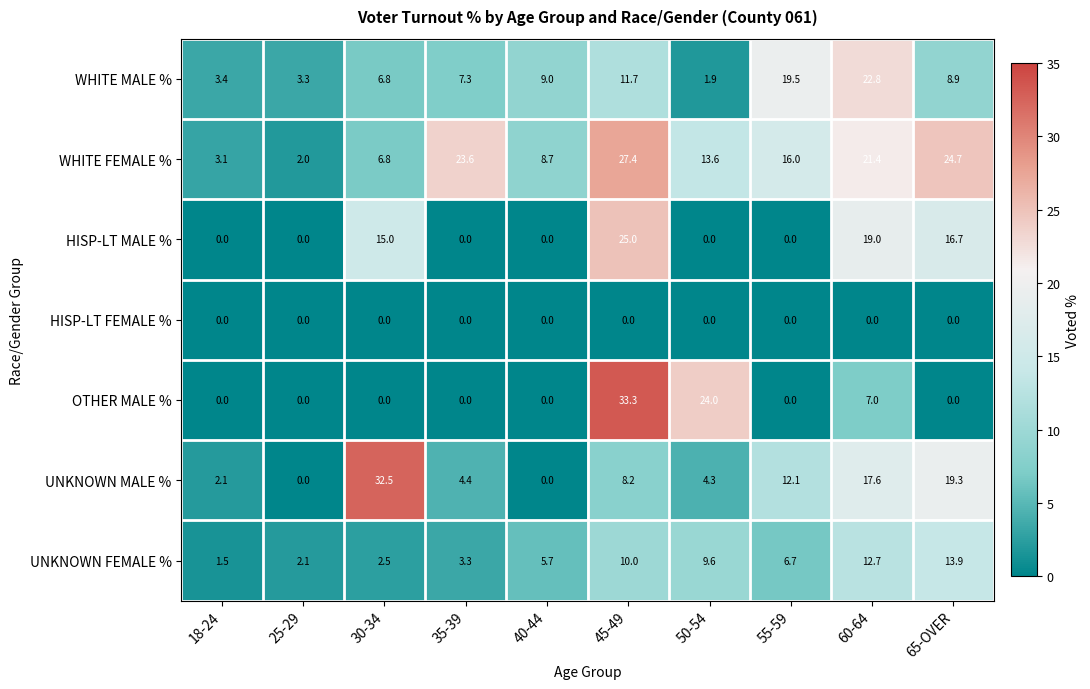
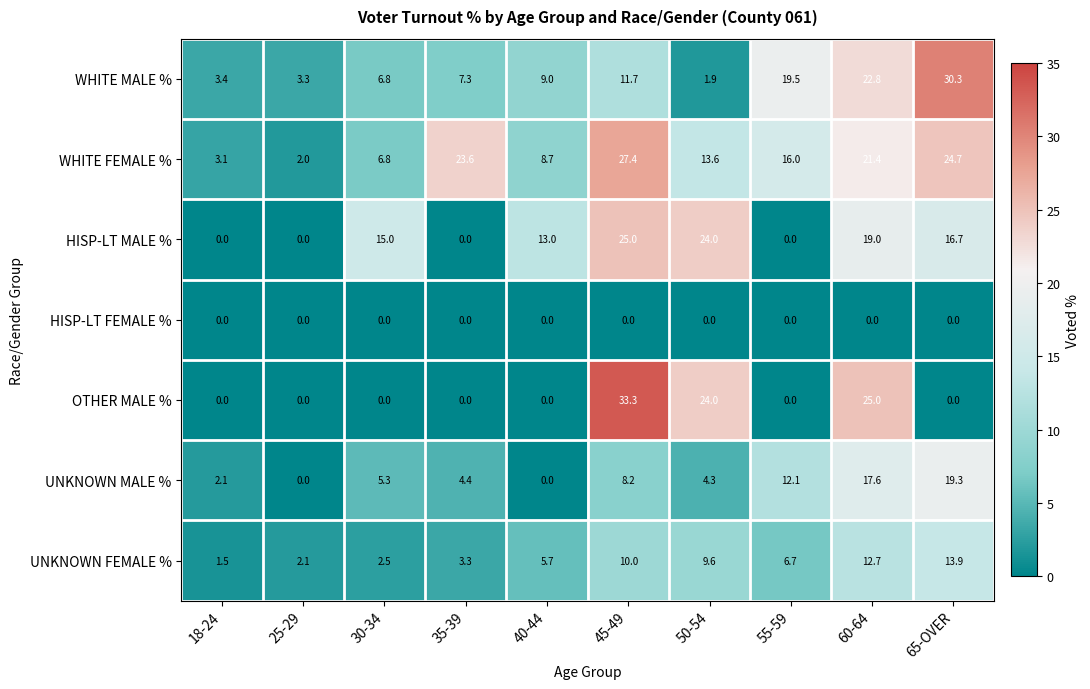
  {
    "WHITE MALE %": {
      "18-24": 3.4,
      "25-29": 3.3,
      "30-34": 6.8,
      "35-39": 7.3,
      "40-44": 9.0,
      "45-49": 11.7,
      "50-54": 1.9,
      "55-59": 19.5,
-     "65-OVER": 8.9
+     "65-OVER": 30.3
    },
    "WHITE FEMALE %": {
      "18-24": 3.1,
      "25-29": 2.0,
      "30-34": 6.8,
      "35-39": 23.6,
      "40-44": 8.7,
      "45-49": 27.4,
      "50-54": 13.6,
      "55-59": 16.0,
      "65-OVER": 24.7
    },
    "HISP-LT MALE %": {
      "18-24": 0.0,
      "25-29": 0.0,
      "30-34": 15.0,
      "35-39": 0.0,
-     "40-44": 0.0,
+     "40-44": 13.0,
      "45-49": 25.0,
-     "50-54": 0.0,
+     "50-54": 24.0,
      "55-59": 0.0,
      "60-64": 19.0,
      "65-OVER": 16.7
    },
    "HISP-LT FEMALE %": {
      "18-24": 0.0,
      "25-29": 0.0,
      "30-34": 0.0,
      "35-39": 0.0,
      "40-44": 0.0,
      "45-49": 0.0,
      "50-54": 0.0,
      "55-59": 0.0,
      "60-64": 0.0,
      "65-OVER": 0.0
    },
    "OTHER MALE %": {
      "18-24": 0.0,
      "25-29": 0.0,
      "30-34": 0.0,
      "35-39": 0.0,
      "40-44": 0.0,
      "45-49": 33.3,
      "50-54": 24.0,
      "55-59": 0.0,
-     "60-64": 7.0,
+     "60-64": 25.0,
      "65-OVER": 0.0
    },
    "UNKNOWN MALE %": {
      "18-24": 2.1,
      "25-29": 0.0,
-     "30-34": 32.5,
+     "30-34": 5.3,
      "35-39": 4.4,
      "40-44": 0.0,
      "45-49": 8.2,
      "50-54": 4.3,
      "55-59": 12.1,
      "60-64": 17.6,
      "65-OVER": 19.3
    },
    "UNKNOWN FEMALE %": {
      "18-24": 1.5,
      "25-29": 2.1,
      "30-34": 2.5,
      "35-39": 3.3,
      "40-44": 5.7,
      "45-49": 10.0,
      "50-54": 9.6,
      "55-59": 6.7,
      "60-64": 12.7,
      "65-OVER": 13.9
    }
  }
